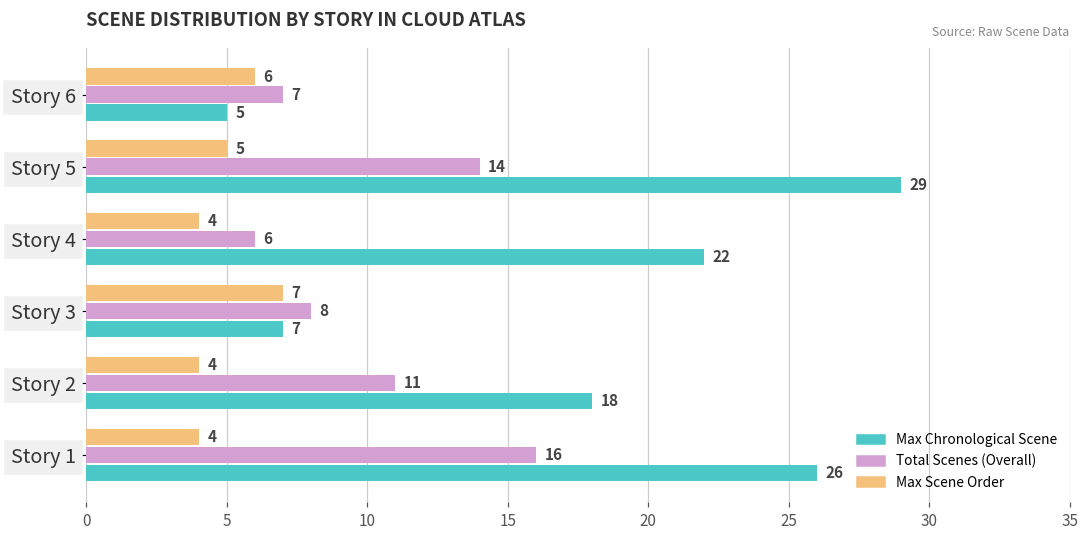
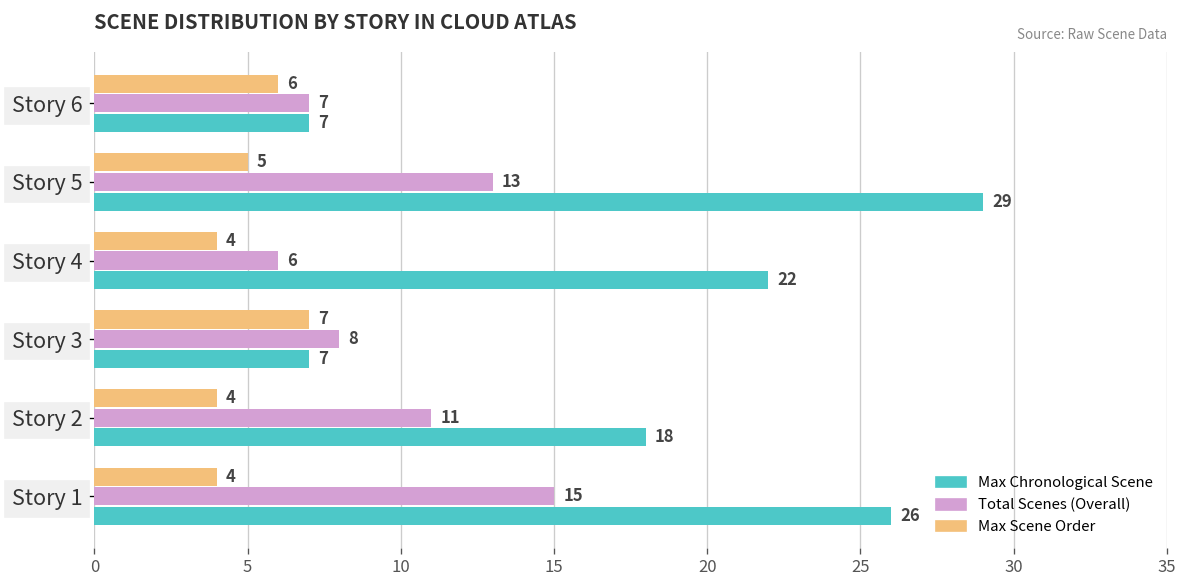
  {
    "Max Chronological Scene": {
-     "Story 6": 5,
+     "Story 6": 7,
      "Story 5": 29,
      "Story 4": 22,
      "Story 3": 7,
      "Story 2": 18,
      "Story 1": 26
    },
    "Total Scenes (Overall)": {
      "Story 6": 7,
-     "Story 5": 14,
+     "Story 5": 13,
      "Story 4": 6,
      "Story 3": 8,
      "Story 2": 11,
-     "Story 1": 16
+     "Story 1": 15
    },
    "Max Scene Order": {
      "Story 6": 6,
      "Story 5": 5,
      "Story 4": 4,
      "Story 3": 7,
      "Story 2": 4,
      "Story 1": 4
    }
  }
